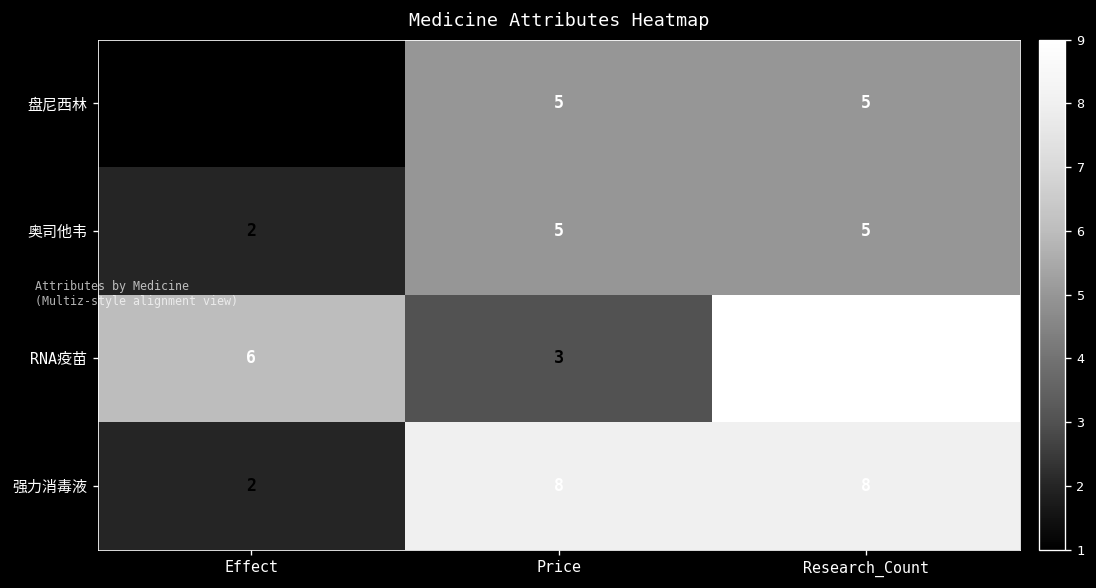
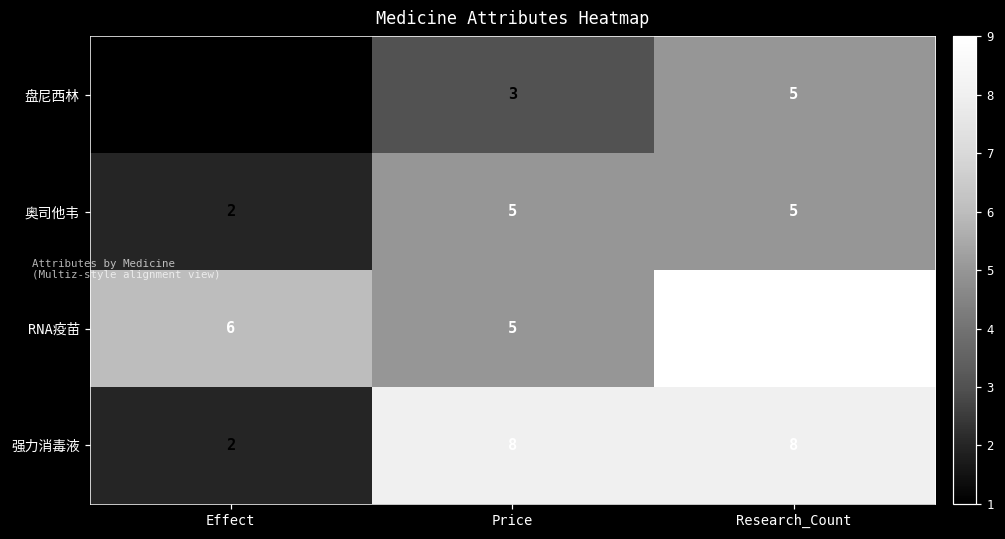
  {
    "盘尼西林": {
-     "Price": 5,
+     "Price": 3,
      "Research_Count": 5
    },
    "奥司他韦": {
      "Price": 5,
      "Research_Count": 5
    },
    "RNA疫苗": {
      "Effect": 6,
-     "Price": 3
+     "Price": 5
    }
  }
